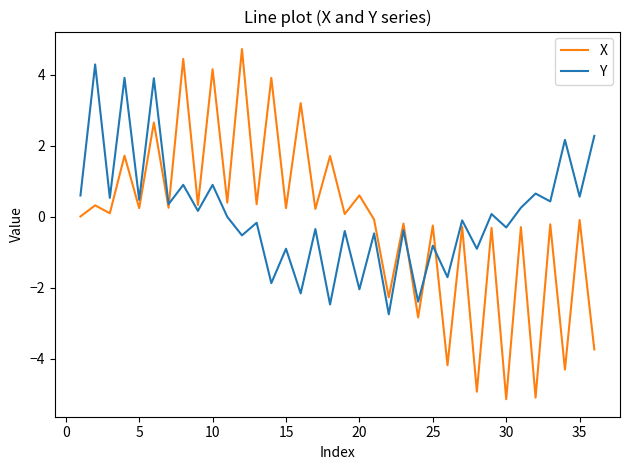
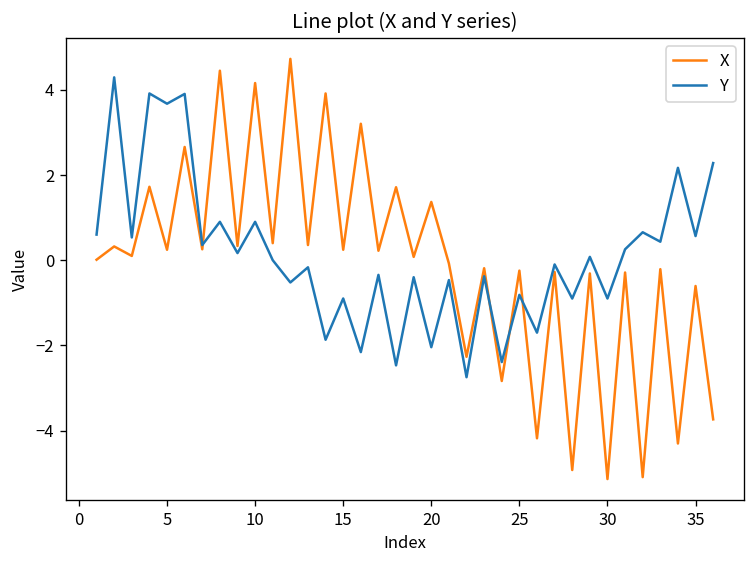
  {
    "X": {
      "5": 0.2,
      "10": 4.2,
      "15": 0.2,
-     "20": 0.6,
+     "20": 1.4,
      "25": -0.2,
      "30": -5.1,
-     "35": -0.1
+     "35": -0.6
    },
    "Y": {
-     "5": 0.5,
+     "5": 3.7,
      "10": 0.9,
      "15": -0.9,
      "20": -2.0,
      "25": -0.8,
-     "30": -0.3,
+     "30": -0.9,
      "35": 0.6
    }
  }
